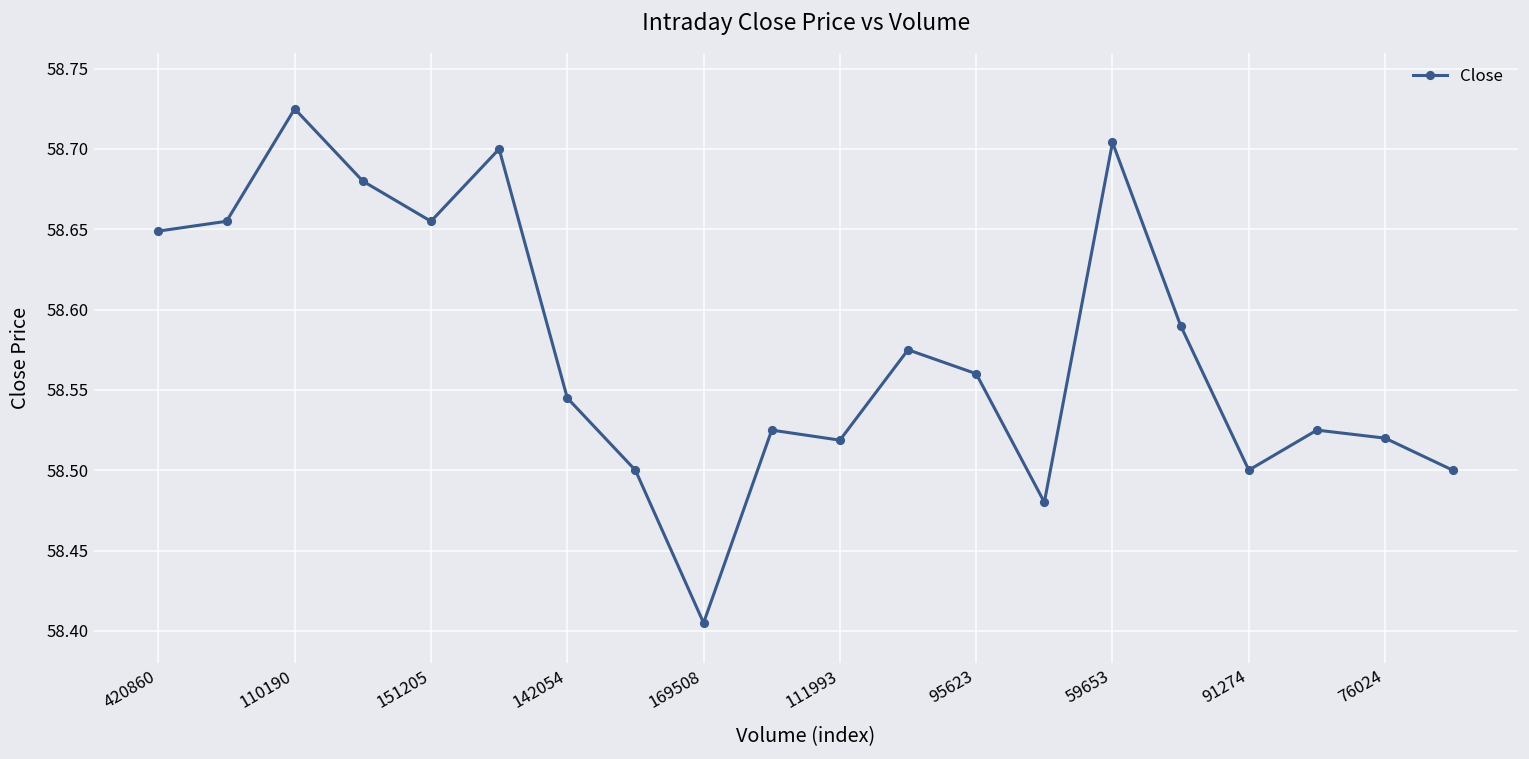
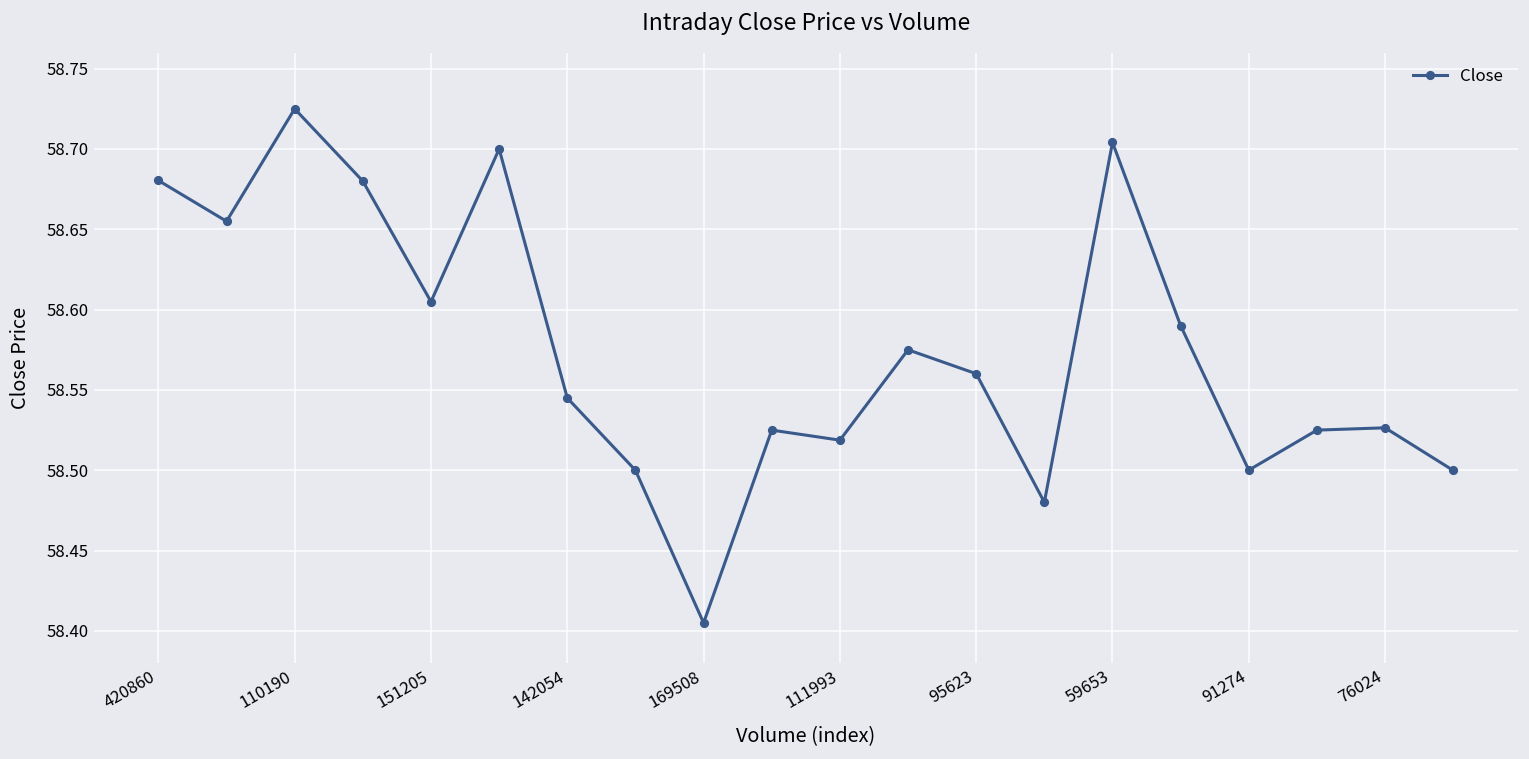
  {
-   "420860": 58.649,
+   "420860": 58.680,
    "110190": 58.725,
-   "151205": 58.655,
+   "151205": 58.605,
    "142054": 58.545,
    "169508": 58.405,
    "111993": 58.519,
    "95623": 58.560,
    "59653": 58.704,
    "91274": 58.500,
-   "76024": 58.520
+   "76024": 58.526
  }
